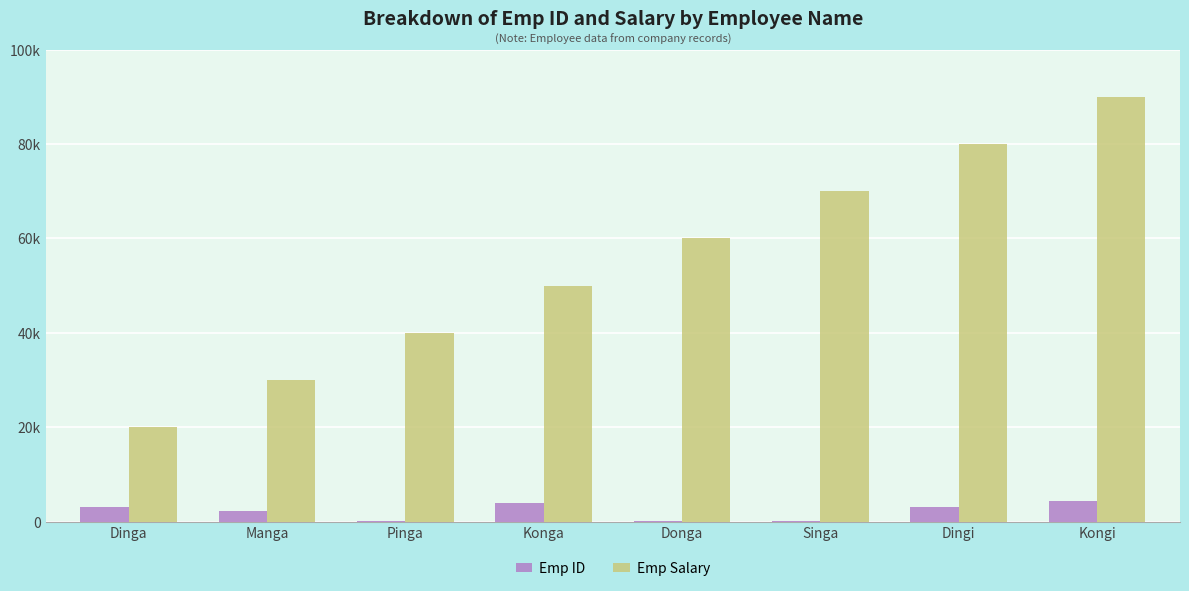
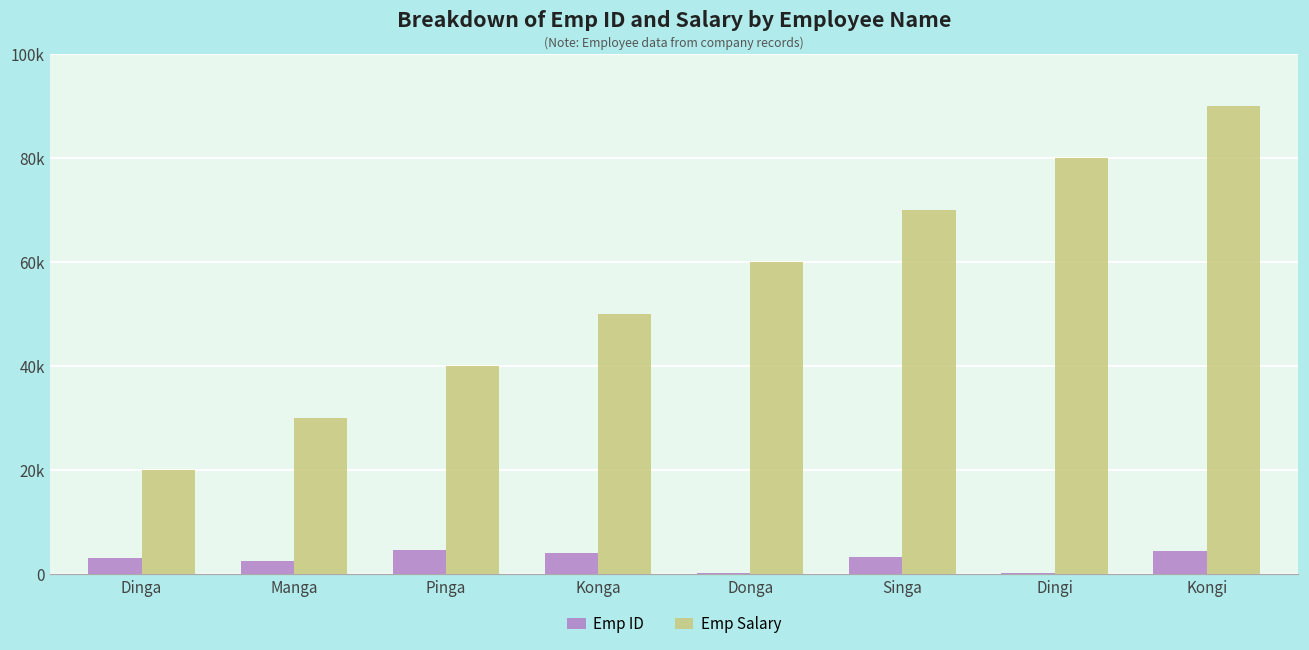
  {
    "Emp ID": {
      "Dinga": 3000,
      "Manga": 2000,
-     "Pinga": 0,
+     "Pinga": 5000,
      "Konga": 4000,
-     "Singa": 0,
-     "Dingi": 3000,
+     "Singa": 3000,
+     "Dingi": 0,
      "Kongi": 4000
    },
    "Emp Salary": {
      "Dinga": 20000,
      "Manga": 30000,
      "Pinga": 40000,
      "Konga": 50000,
      "Donga": 60000,
      "Singa": 70000,
      "Dingi": 80000,
      "Kongi": 90000
    }
  }
